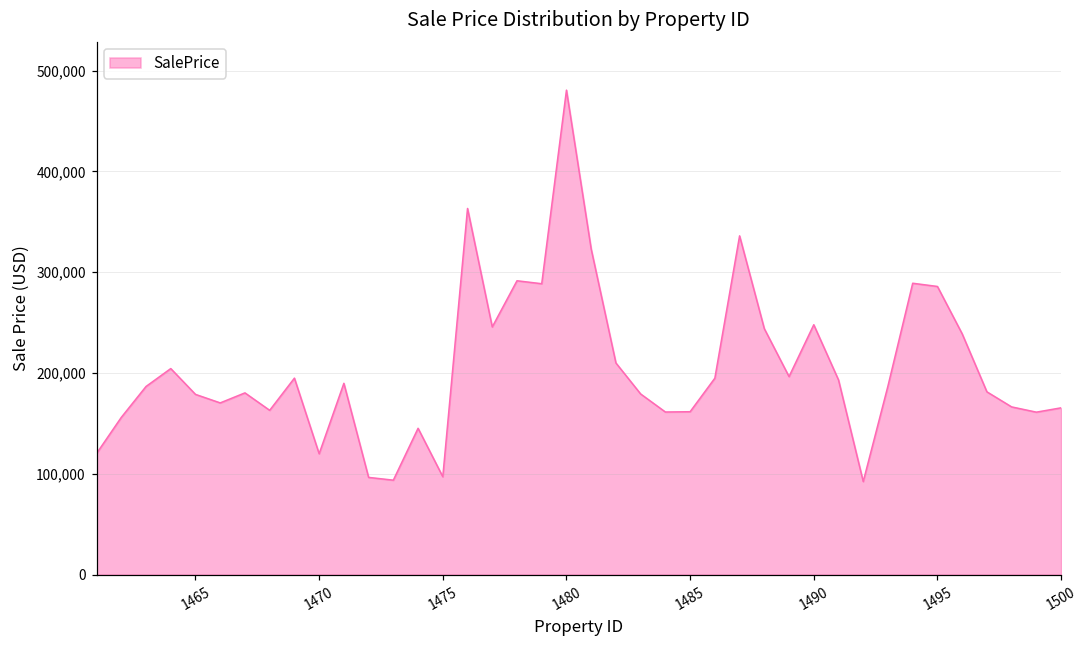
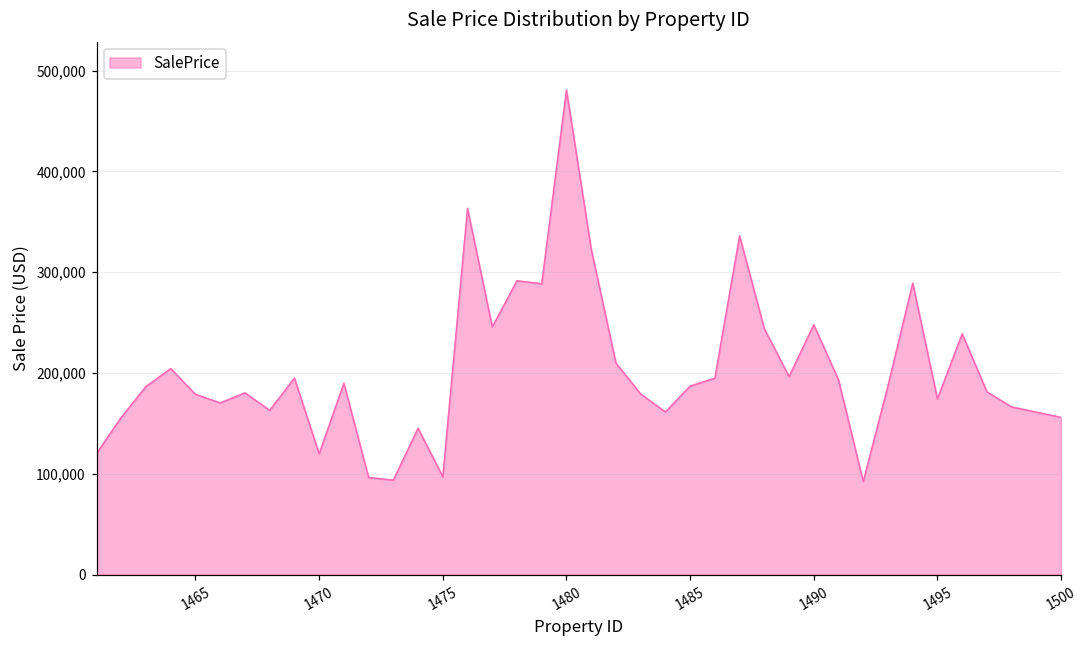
  {
    "1465": "180,000",
    "1470": "120,000",
    "1475": "100,000",
    "1480": "480,000",
-   "1485": "160,000",
+   "1485": "190,000",
    "1490": "250,000",
-   "1495": "290,000",
-   "1500": "170,000"
+   "1495": "170,000",
+   "1500": "160,000"
  }
